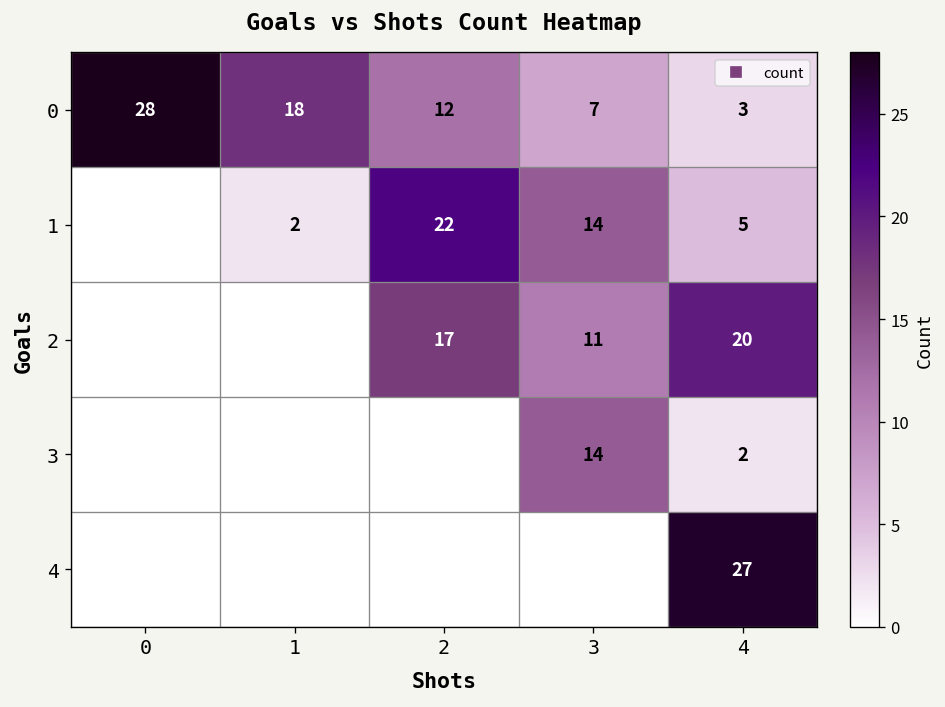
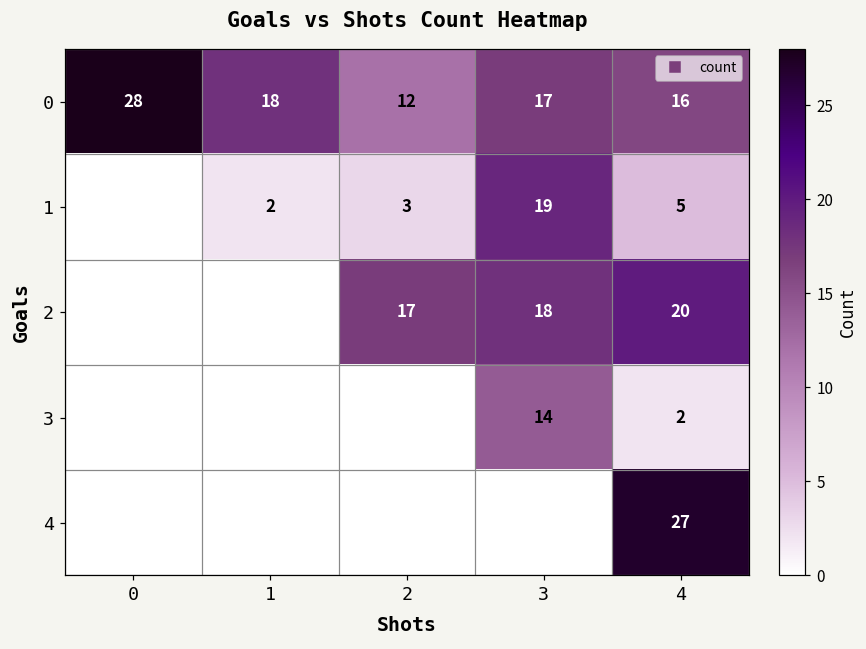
  {
    "0": {
      "0": 28,
      "1": 18,
      "2": 12,
-     "3": 7,
-     "4": 3
+     "3": 17,
+     "4": 16
    },
    "1": {
      "1": 2,
-     "2": 22,
-     "3": 14,
+     "2": 3,
+     "3": 19,
      "4": 5
    },
    "2": {
      "2": 17,
-     "3": 11,
+     "3": 18,
      "4": 20
    },
    "3": {
      "3": 14,
      "4": 2
    },
    "4": {
      "4": 27
    }
  }
